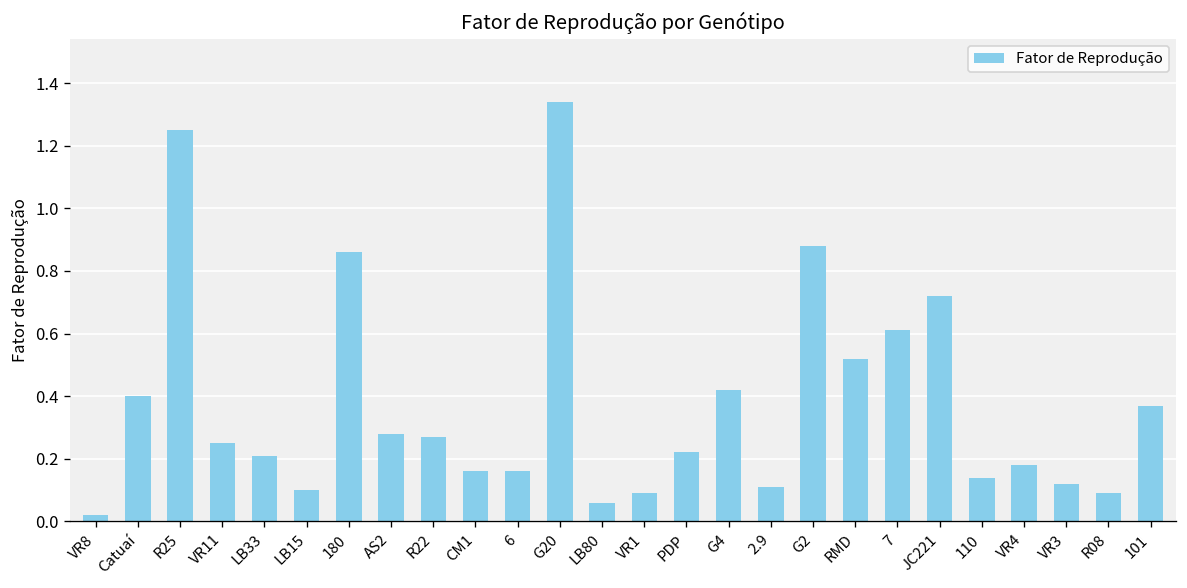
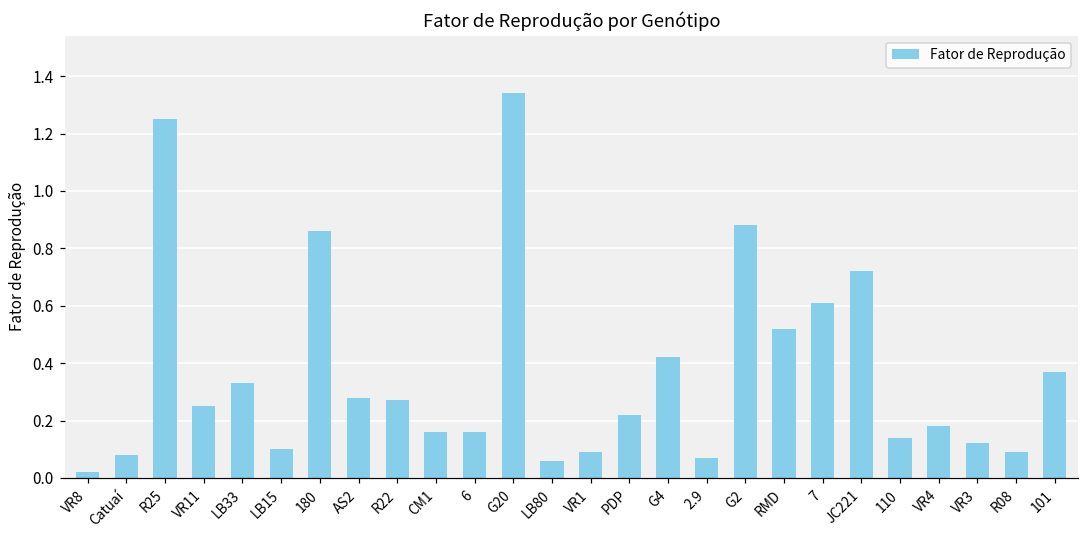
  {
    "VR8": 0.02,
-   "Catuaí": 0.40,
+   "Catuaí": 0.08,
    "R25": 1.25,
    "VR11": 0.25,
-   "LB33": 0.21,
+   "LB33": 0.33,
    "LB15": 0.10,
    "180": 0.86,
    "AS2": 0.28,
    "R22": 0.27,
    "CM1": 0.16,
    "6": 0.16,
    "G20": 1.34,
    "LB80": 0.06,
    "VR1": 0.09,
    "PDP": 0.22,
    "G4": 0.42,
-   "2.9": 0.11,
+   "2.9": 0.07,
    "G2": 0.88,
    "RMD": 0.52,
    "7": 0.61,
    "JC221": 0.72,
    "110": 0.14,
    "VR4": 0.18,
    "VR3": 0.12,
    "R08": 0.09,
    "101": 0.37
  }
